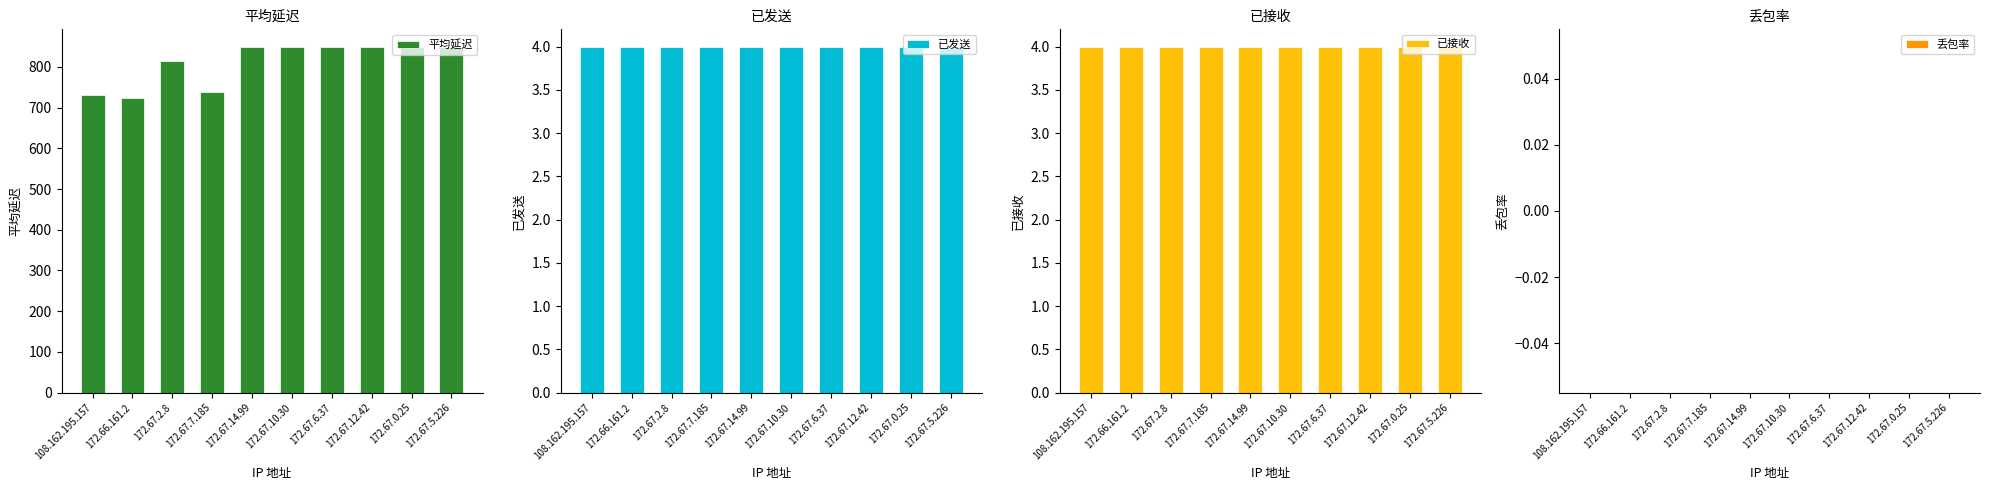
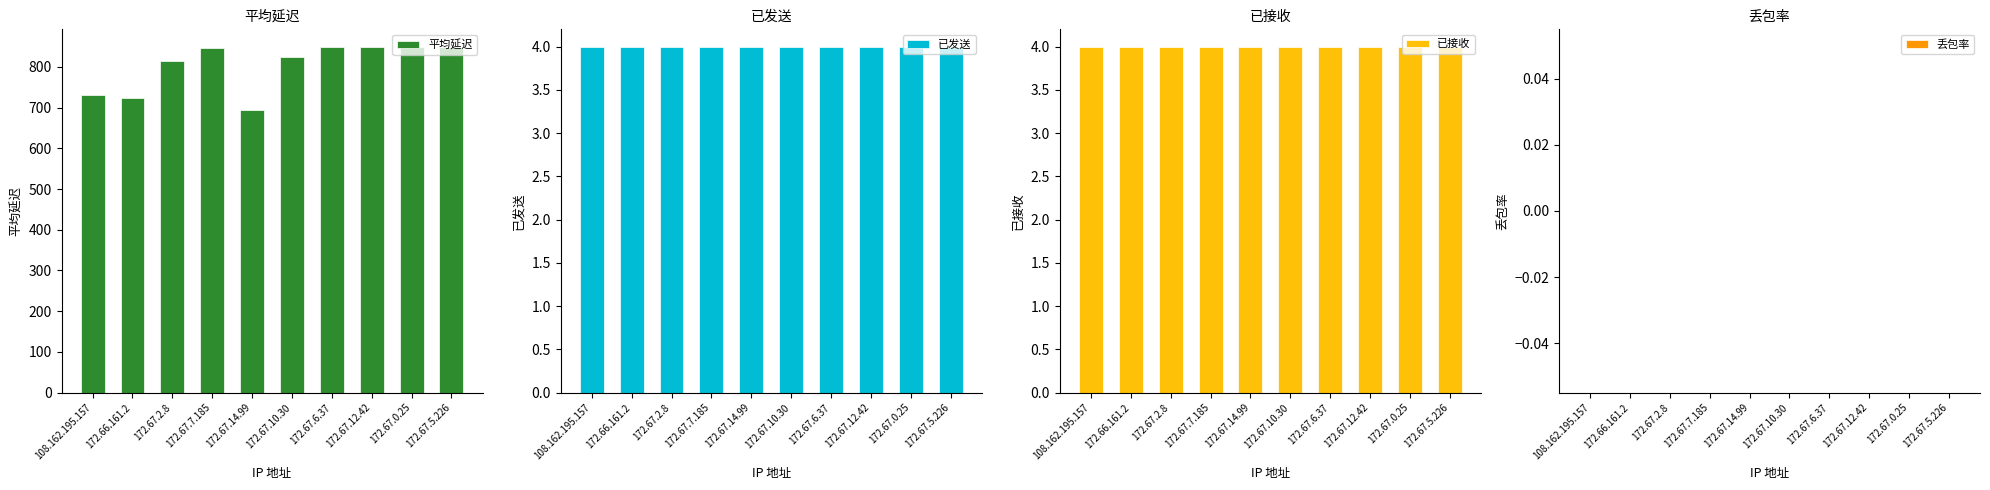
  {
    "平均延迟": {
      "108.162.195.157": 730,
      "172.66.161.2": 720,
      "172.67.2.8": 810,
-     "172.67.7.185": 740,
-     "172.67.14.99": 850,
-     "172.67.10.30": 850,
+     "172.67.7.185": 850,
+     "172.67.14.99": 690,
+     "172.67.10.30": 820,
      "172.67.6.37": 850,
      "172.67.12.42": 850
    },
    "已发送": {
      "108.162.195.157": 4.0,
      "172.66.161.2": 4.0,
      "172.67.2.8": 4.0,
      "172.67.7.185": 4.0,
      "172.67.14.99": 4.0,
      "172.67.10.30": 4.0,
      "172.67.6.37": 4.0,
      "172.67.12.42": 4.0
    },
    "已接收": {
      "108.162.195.157": 4.0,
      "172.66.161.2": 4.0,
      "172.67.2.8": 4.0,
      "172.67.7.185": 4.0,
      "172.67.14.99": 4.0,
      "172.67.10.30": 4.0,
      "172.67.6.37": 4.0,
      "172.67.12.42": 4.0
    },
    "丢包率": {
      "108.162.195.157": 0.000,
      "172.66.161.2": 0.000,
      "172.67.2.8": 0.000,
      "172.67.7.185": 0.000,
      "172.67.14.99": 0.000,
      "172.67.10.30": 0.000,
      "172.67.6.37": 0.000,
      "172.67.12.42": 0.000,
      "172.67.0.25": 0.000,
      "172.67.5.226": 0.000
    }
  }
